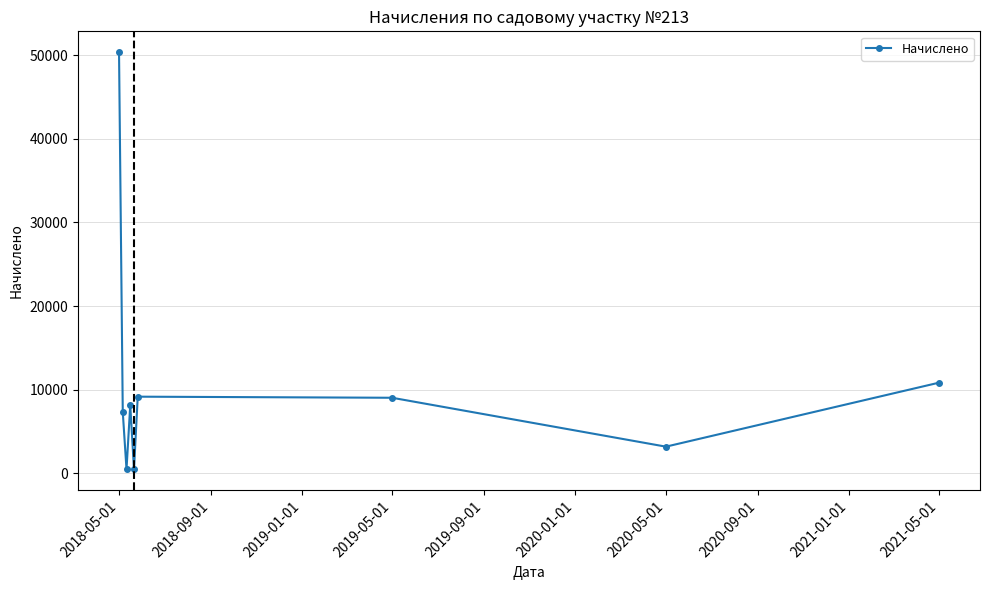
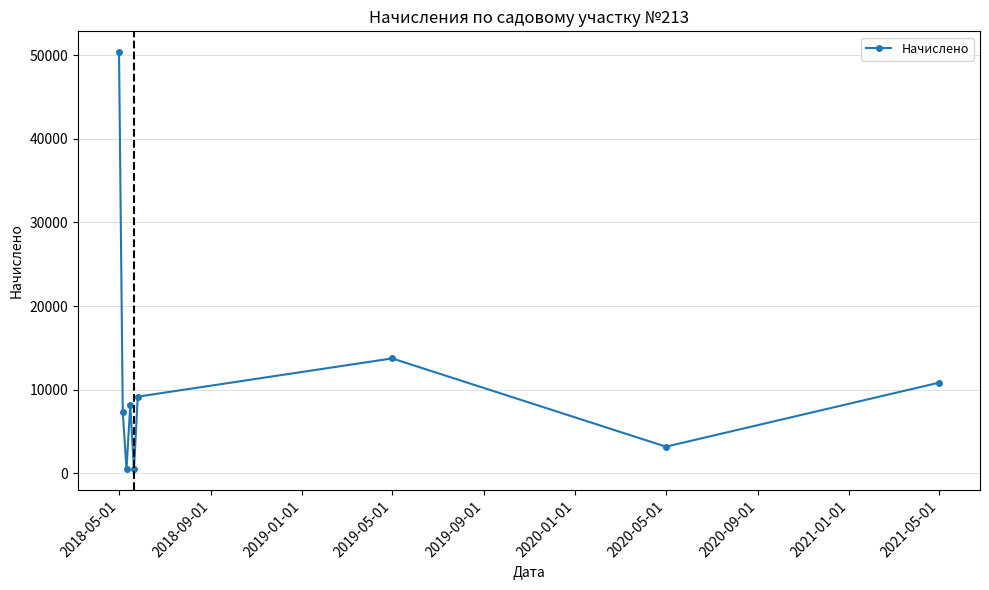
  {
    "2018-05-01": 50000,
-   "2019-05-01": 9000,
+   "2019-05-01": 14000,
    "2020-05-01": 3000,
    "2021-05-01": 11000
  }
